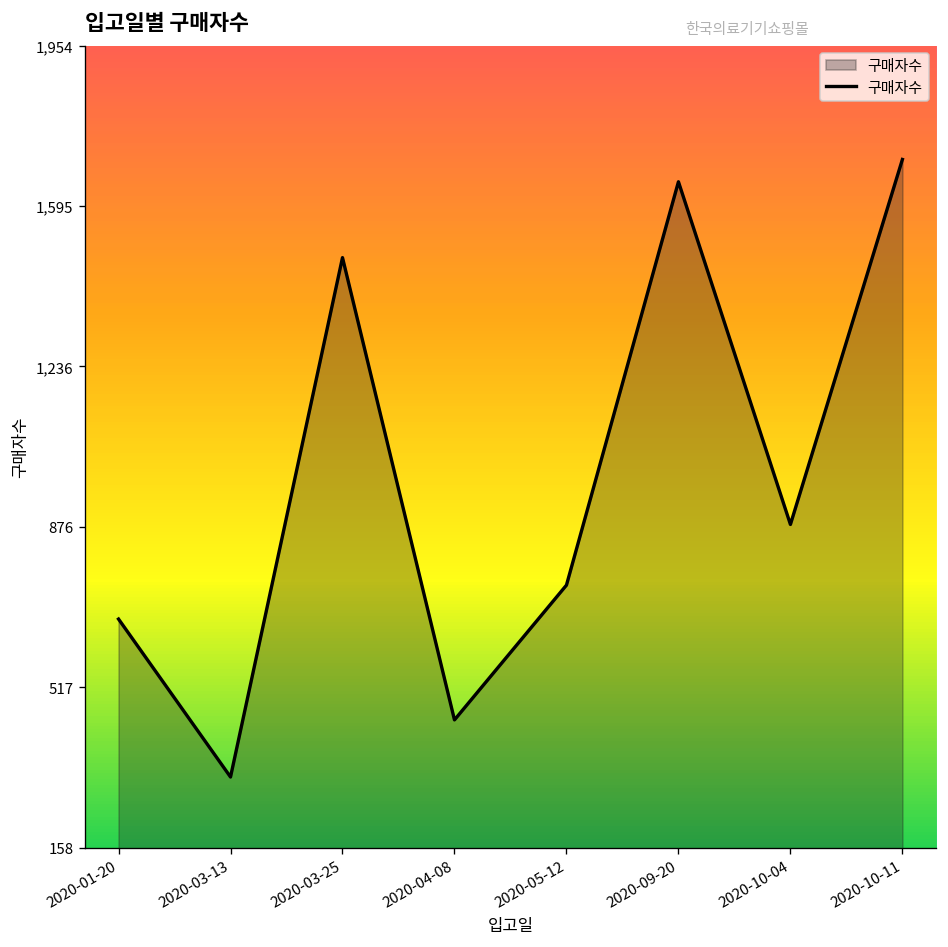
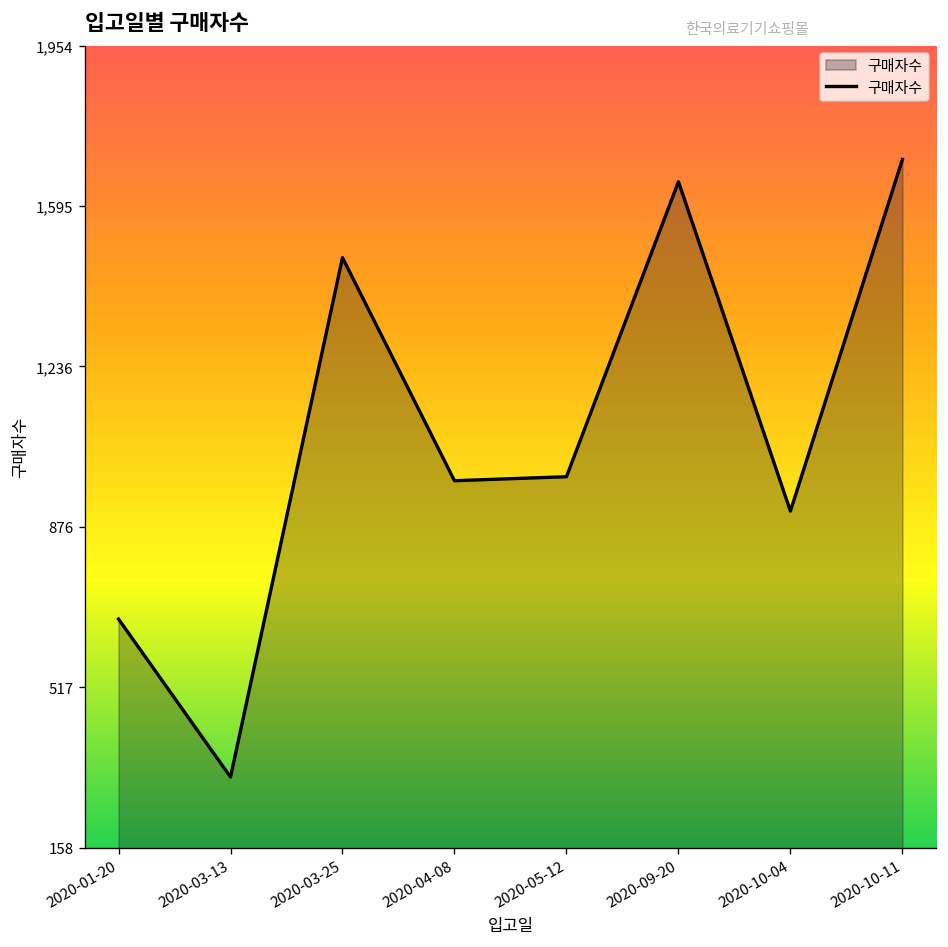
  {
    "2020-01-20": "670",
    "2020-03-13": "320",
    "2020-03-25": "1,480",
-   "2020-04-08": "440",
-   "2020-05-12": "750",
+   "2020-04-08": "980",
+   "2020-05-12": "990",
    "2020-09-20": "1,650",
-   "2020-10-04": "880",
+   "2020-10-04": "910",
    "2020-10-11": "1,700"
  }
